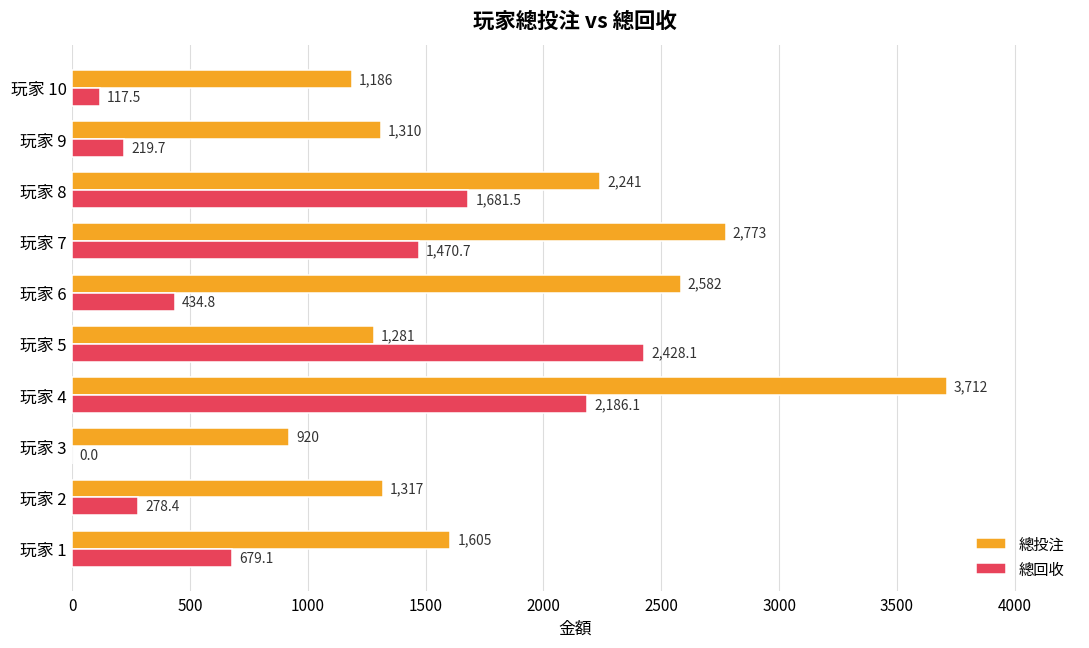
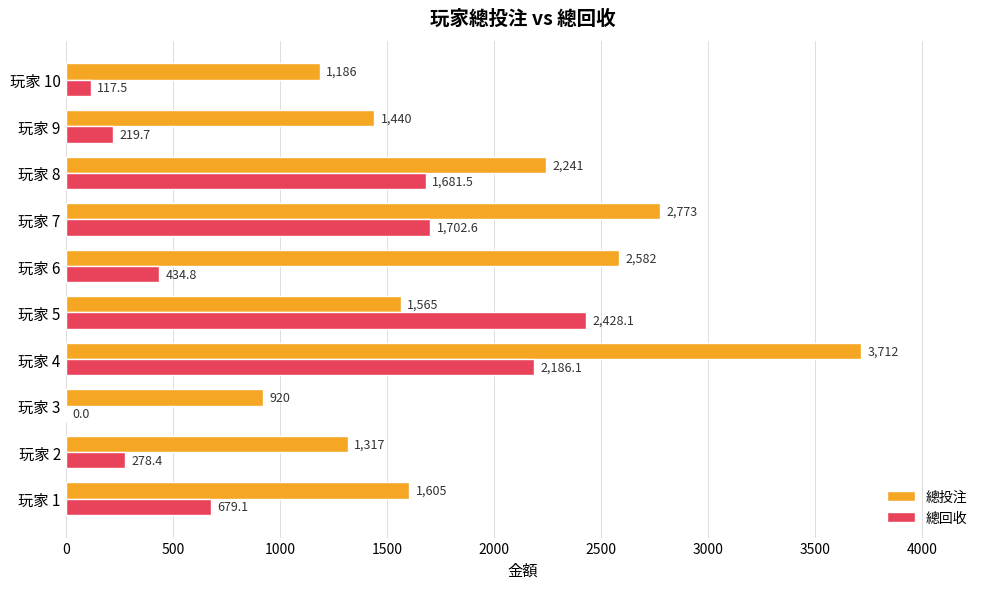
  {
    "總投注": {
      "玩家 10": "1,186",
-     "玩家 9": "1,310",
+     "玩家 9": "1,440",
      "玩家 8": "2,241",
      "玩家 7": "2,773",
      "玩家 6": "2,582",
-     "玩家 5": "1,281",
+     "玩家 5": "1,565",
      "玩家 4": "3,712",
      "玩家 3": "920",
      "玩家 2": "1,317",
      "玩家 1": "1,605"
    },
    "總回收": {
      "玩家 10": "117.5",
      "玩家 9": "219.7",
      "玩家 8": "1,681.5",
-     "玩家 7": "1,470.7",
+     "玩家 7": "1,702.6",
      "玩家 6": "434.8",
      "玩家 5": "2,428.1",
      "玩家 4": "2,186.1",
      "玩家 3": "0.0",
      "玩家 2": "278.4",
      "玩家 1": "679.1"
    }
  }
